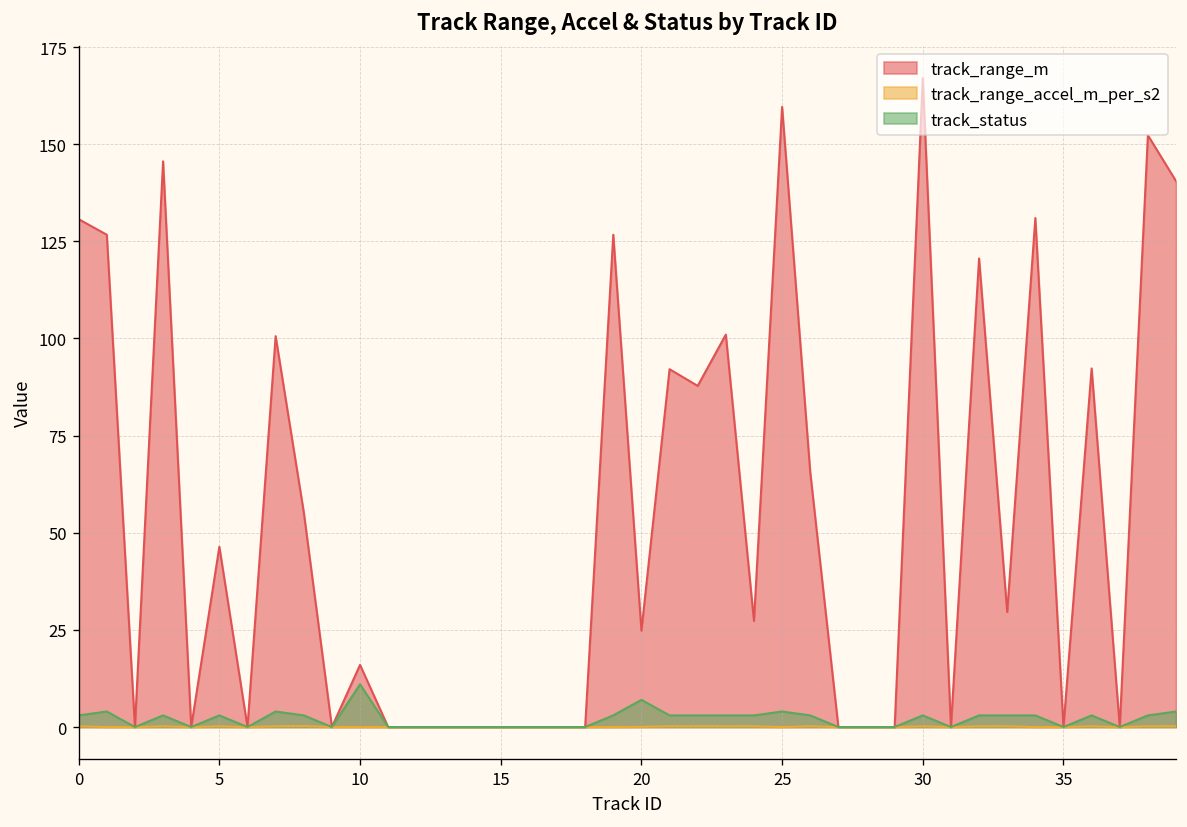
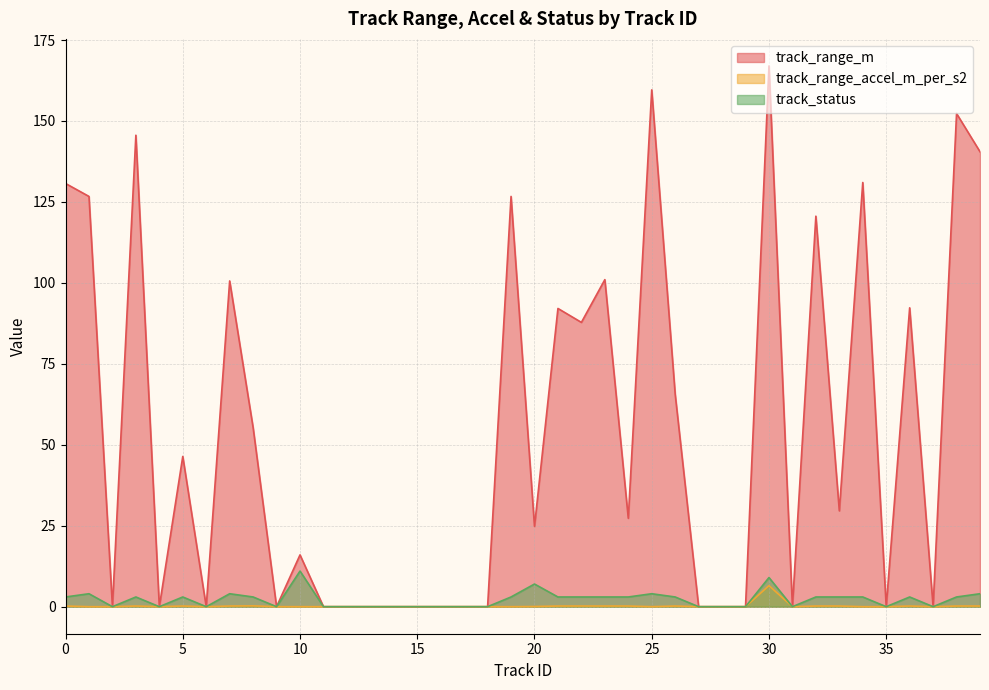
  {
    "track_range_m": {
      "0": 131,
      "5": 46,
      "10": 16,
      "20": 25,
      "25": 160
    },
    "track_range_accel_m_per_s2": {
      "0": 0,
      "5": 0,
      "10": 0,
      "20": 0,
      "25": 0,
-     "30": 0
+     "30": 7
    },
    "track_status": {
      "0": 3,
      "5": 3,
      "10": 11,
      "20": 7,
      "25": 4,
-     "30": 3
+     "30": 9
    }
  }
